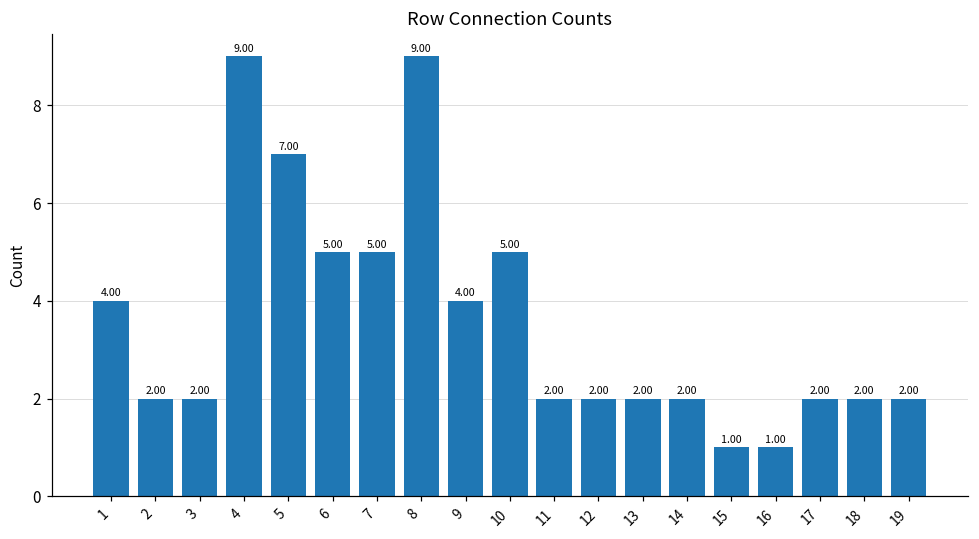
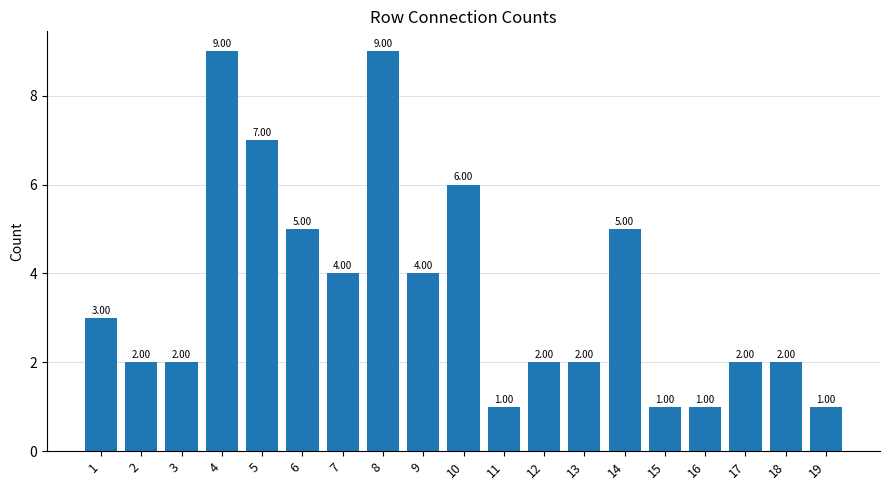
  {
-   "1": 4.00,
+   "1": 3.00,
    "2": 2.00,
    "3": 2.00,
    "4": 9.00,
    "5": 7.00,
    "6": 5.00,
-   "7": 5.00,
+   "7": 4.00,
    "8": 9.00,
    "9": 4.00,
-   "10": 5.00,
-   "11": 2.00,
+   "10": 6.00,
+   "11": 1.00,
    "12": 2.00,
    "13": 2.00,
-   "14": 2.00,
+   "14": 5.00,
    "15": 1.00,
    "16": 1.00,
    "17": 2.00,
    "18": 2.00,
-   "19": 2.00
+   "19": 1.00
  }
